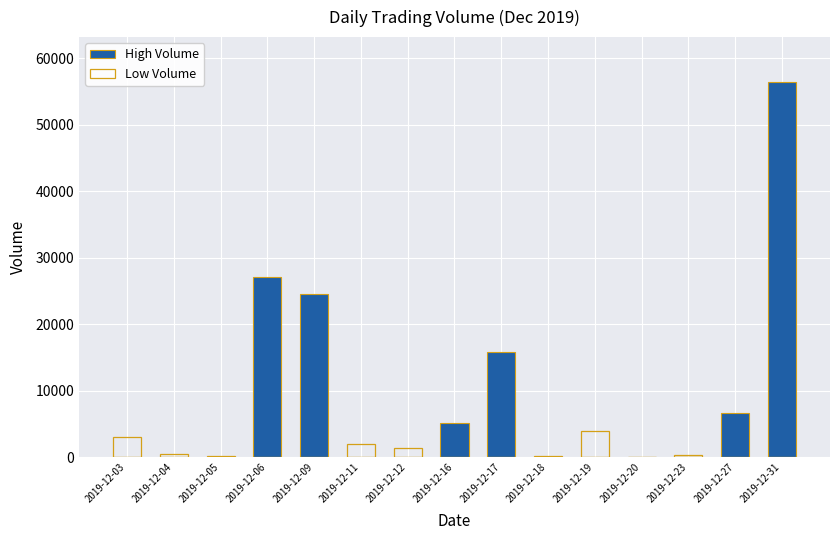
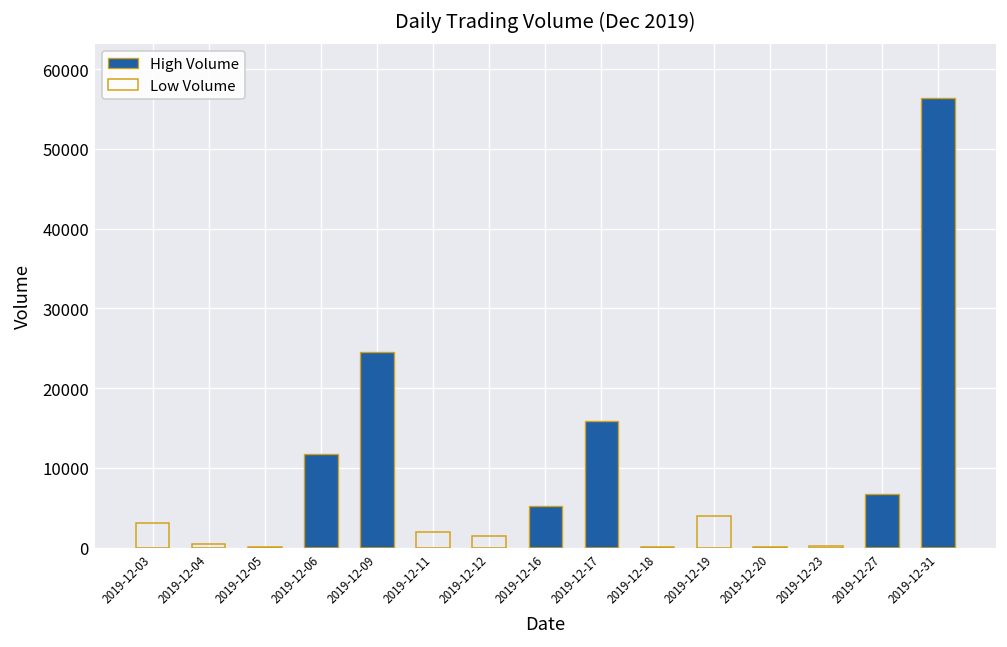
  {
    "High Volume": {
      "2019-12-03": 0,
      "2019-12-04": 0,
      "2019-12-05": 0,
-     "2019-12-06": 27000,
+     "2019-12-06": 12000,
      "2019-12-09": 25000,
      "2019-12-11": 0,
      "2019-12-12": 0,
      "2019-12-16": 5000,
      "2019-12-17": 16000,
      "2019-12-18": 0,
      "2019-12-19": 0,
      "2019-12-20": 0,
      "2019-12-23": 0,
      "2019-12-27": 7000,
      "2019-12-31": 56000
    },
    "Low Volume": {
      "2019-12-03": 3000,
      "2019-12-04": 1000,
      "2019-12-06": 0,
      "2019-12-09": 0,
      "2019-12-11": 2000,
      "2019-12-12": 1000,
      "2019-12-16": 0,
      "2019-12-17": 0,
      "2019-12-19": 4000,
      "2019-12-27": 0,
      "2019-12-31": 0
    }
  }
